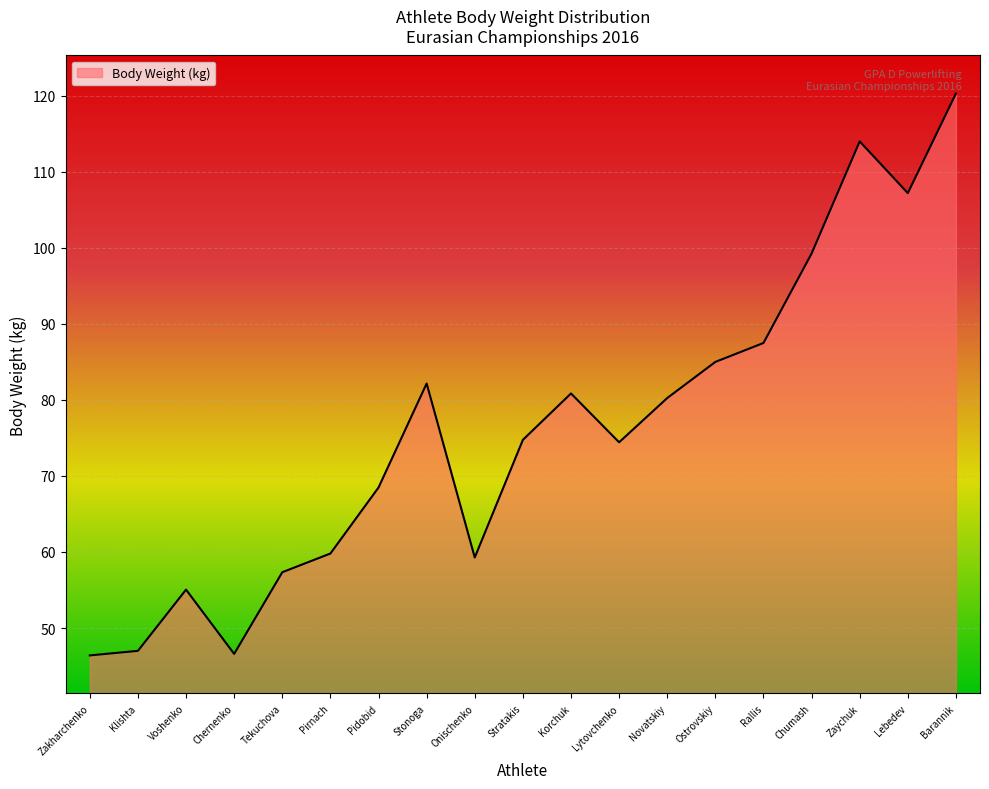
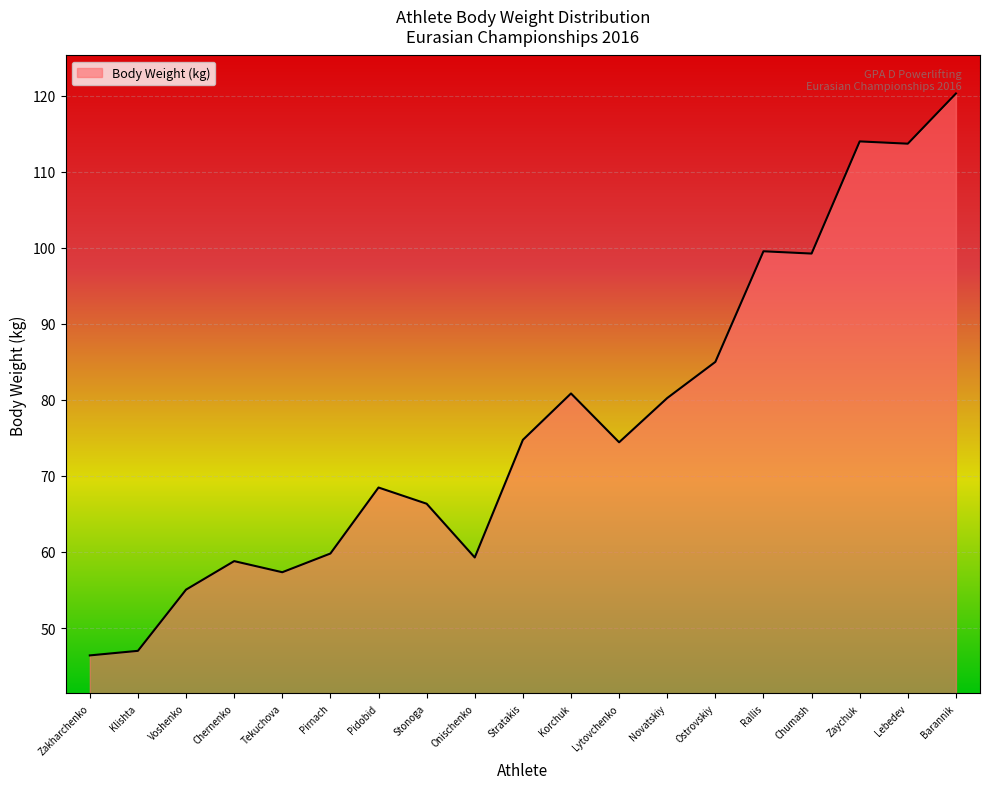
  {
    "Zakharchenko": 46,
    "Klishta": 47,
    "Voshenko": 55,
-   "Chernenko": 47,
+   "Chernenko": 59,
    "Tekuchova": 57,
    "Pirnach": 60,
    "Pidobid": 68,
-   "Stonoga": 82,
+   "Stonoga": 66,
    "Onischenko": 59,
    "Stratakis": 75,
    "Korchuk": 81,
    "Lytovchenko": 74,
    "Novatskiy": 80,
    "Ostrovskiy": 85,
-   "Rallis": 87,
+   "Rallis": 100,
    "Chumash": 99,
    "Zaychuk": 114,
-   "Lebedev": 107
+   "Lebedev": 114
  }
